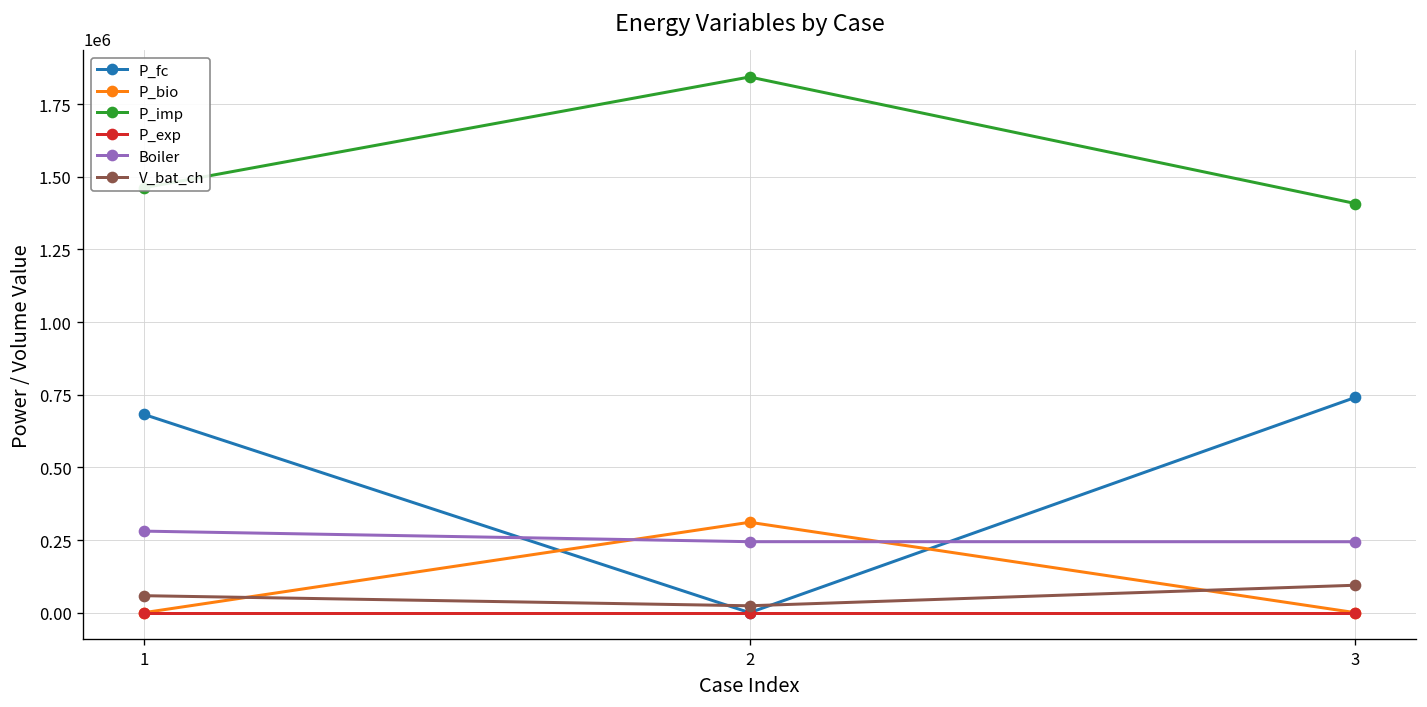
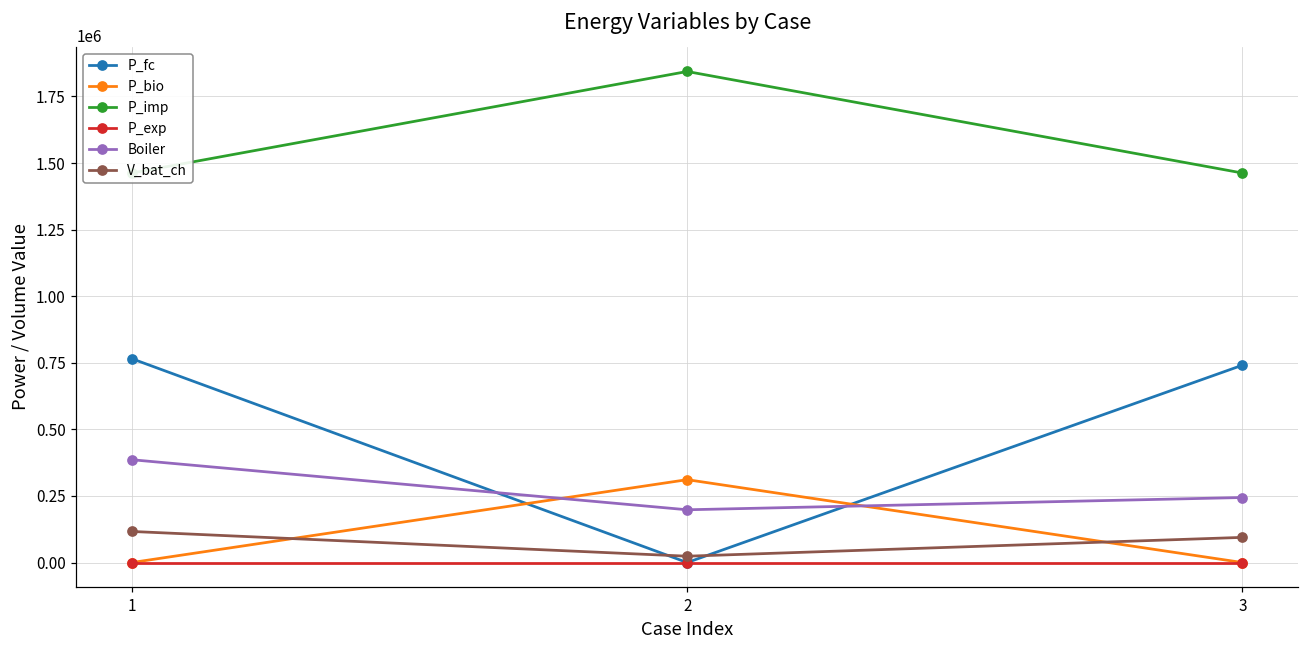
  {
    "P_fc": {
-     "1": 680000,
+     "1": 770000,
      "3": 740000
    },
    "P_bio": {
      "2": 310000
    },
    "P_imp": {
      "2": 1840000,
-     "3": 1410000
+     "3": 1460000
    },
    "Boiler": {
-     "1": 280000,
-     "2": 240000,
+     "1": 390000,
+     "2": 200000,
      "3": 240000
    },
    "V_bat_ch": {
-     "1": 60000,
+     "1": 120000,
      "2": 20000,
      "3": 90000
    }
  }
